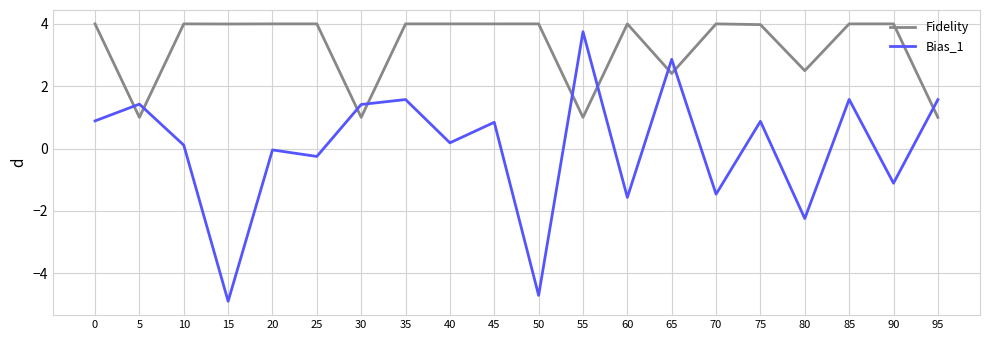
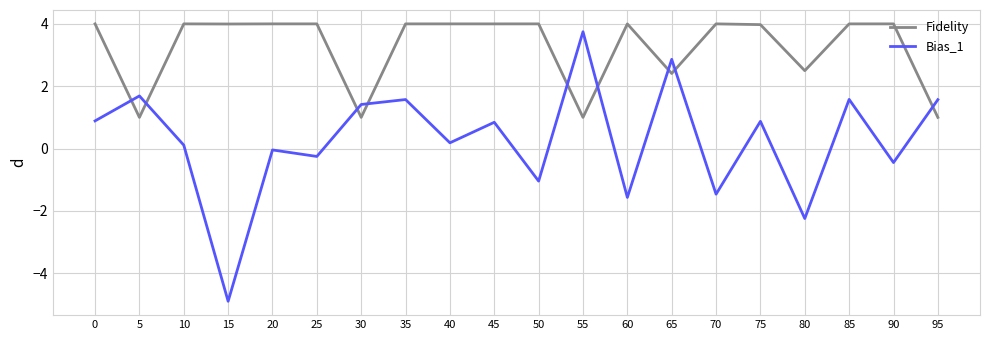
  {
    "Fidelity": {
      "0": 4.0,
      "5": 1.0,
      "10": 4.0,
      "15": 4.0,
      "20": 4.0,
      "25": 4.0,
      "30": 1.0,
      "35": 4.0,
      "40": 4.0,
      "45": 4.0,
      "50": 4.0,
      "55": 1.0,
      "60": 4.0,
      "65": 2.4,
      "70": 4.0,
      "75": 4.0,
      "80": 2.5,
      "85": 4.0,
      "95": 1.0
    },
    "Bias_1": {
      "0": 0.9,
-     "5": 1.4,
+     "5": 1.7,
      "10": 0.1,
      "15": -4.9,
      "20": 0.0,
      "25": -0.3,
      "30": 1.4,
      "35": 1.6,
      "40": 0.2,
      "45": 0.8,
-     "50": -4.7,
+     "50": -1.0,
      "55": 3.7,
      "60": -1.6,
      "65": 2.9,
      "70": -1.5,
      "75": 0.9,
      "80": -2.2,
      "85": 1.6,
-     "90": -1.1,
+     "90": -0.4,
      "95": 1.6
    }
  }
